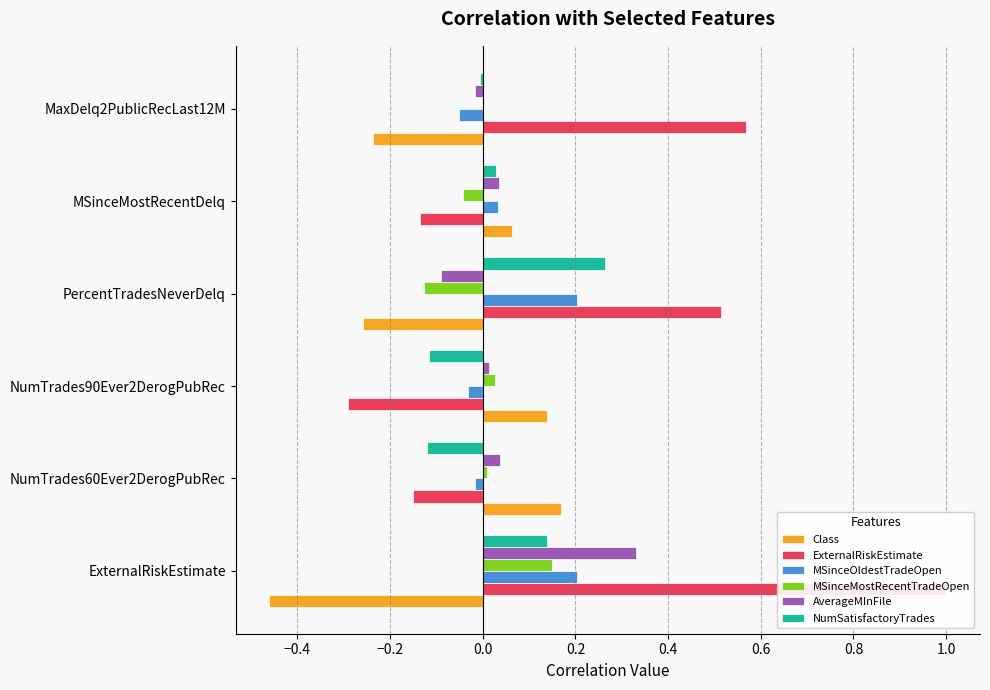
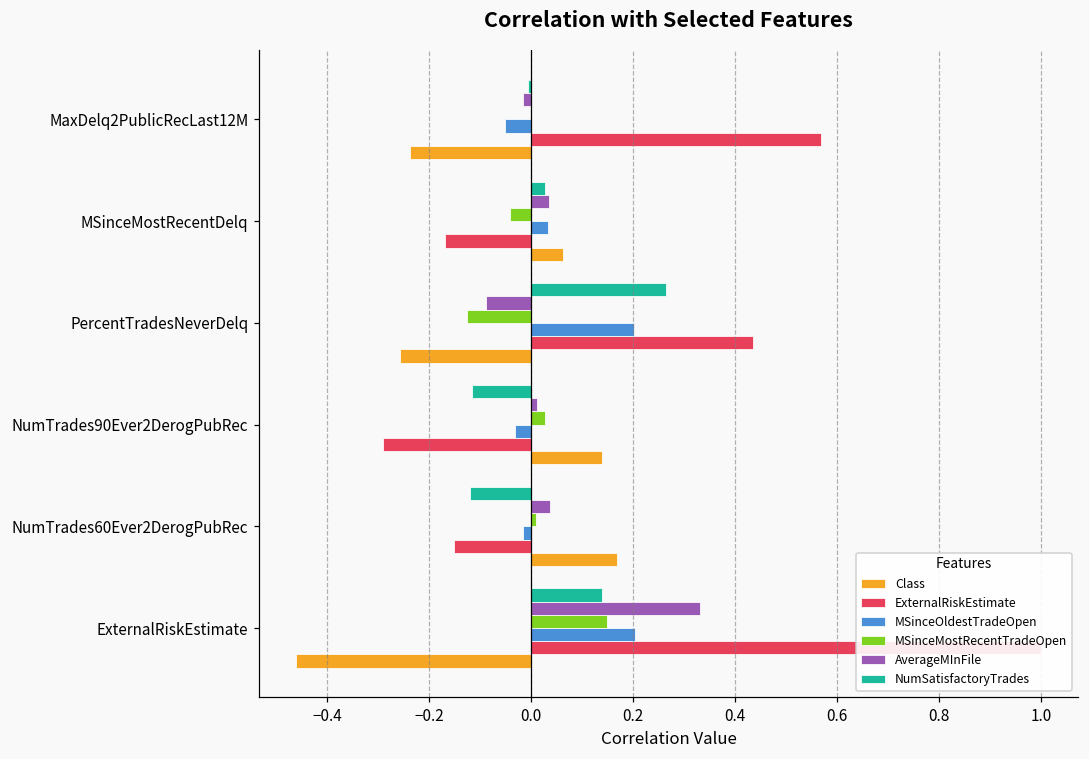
  {
    "Class": {
      "MaxDelq2PublicRecLast12M": -0.24,
      "MSinceMostRecentDelq": 0.06,
      "PercentTradesNeverDelq": -0.26,
      "NumTrades90Ever2DerogPubRec": 0.14,
      "NumTrades60Ever2DerogPubRec": 0.17,
      "ExternalRiskEstimate": -0.46
    },
    "ExternalRiskEstimate": {
      "MaxDelq2PublicRecLast12M": 0.57,
-     "MSinceMostRecentDelq": -0.14,
-     "PercentTradesNeverDelq": 0.51,
+     "MSinceMostRecentDelq": -0.17,
+     "PercentTradesNeverDelq": 0.43,
      "NumTrades90Ever2DerogPubRec": -0.29,
      "NumTrades60Ever2DerogPubRec": -0.15
    },
    "MSinceOldestTradeOpen": {
      "MaxDelq2PublicRecLast12M": -0.05,
      "MSinceMostRecentDelq": 0.03,
      "PercentTradesNeverDelq": 0.20,
      "NumTrades90Ever2DerogPubRec": -0.03,
      "NumTrades60Ever2DerogPubRec": -0.02,
      "ExternalRiskEstimate": 0.20
    },
    "MSinceMostRecentTradeOpen": {
      "MSinceMostRecentDelq": -0.04,
      "PercentTradesNeverDelq": -0.13,
      "NumTrades90Ever2DerogPubRec": 0.03,
      "NumTrades60Ever2DerogPubRec": 0.01,
      "ExternalRiskEstimate": 0.15
    },
    "AverageMInFile": {
      "MaxDelq2PublicRecLast12M": -0.02,
      "MSinceMostRecentDelq": 0.03,
      "PercentTradesNeverDelq": -0.09,
      "NumTrades90Ever2DerogPubRec": 0.01,
      "NumTrades60Ever2DerogPubRec": 0.04,
      "ExternalRiskEstimate": 0.33
    },
    "NumSatisfactoryTrades": {
      "MaxDelq2PublicRecLast12M": -0.01,
      "MSinceMostRecentDelq": 0.03,
      "PercentTradesNeverDelq": 0.26,
      "NumTrades90Ever2DerogPubRec": -0.12,
      "NumTrades60Ever2DerogPubRec": -0.12,
      "ExternalRiskEstimate": 0.14
    }
  }
